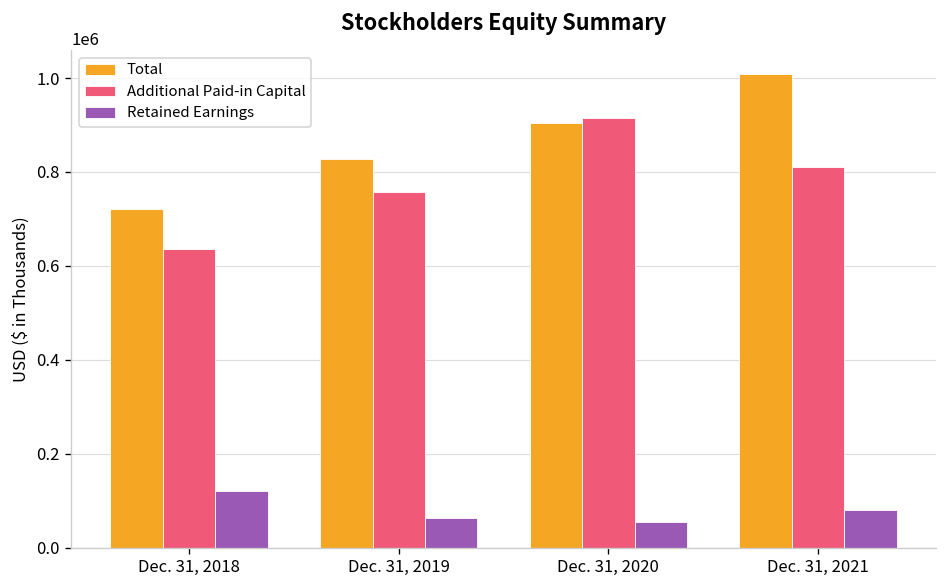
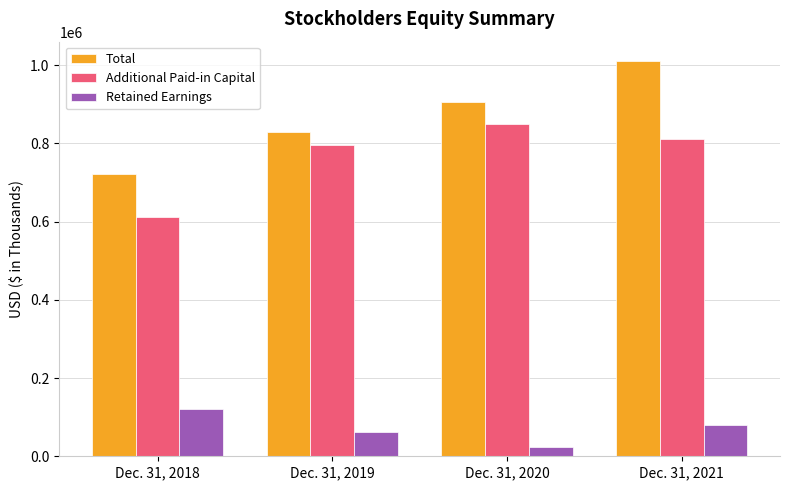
  {
    "Total": {
      "Dec. 31, 2018": 720000,
      "Dec. 31, 2019": 830000,
      "Dec. 31, 2020": 910000,
      "Dec. 31, 2021": 1010000
    },
    "Additional Paid-in Capital": {
-     "Dec. 31, 2018": 640000,
-     "Dec. 31, 2019": 760000,
-     "Dec. 31, 2020": 920000,
+     "Dec. 31, 2018": 610000,
+     "Dec. 31, 2019": 800000,
+     "Dec. 31, 2020": 850000,
      "Dec. 31, 2021": 810000
    },
    "Retained Earnings": {
      "Dec. 31, 2018": 120000,
      "Dec. 31, 2019": 60000,
-     "Dec. 31, 2020": 50000,
+     "Dec. 31, 2020": 20000,
      "Dec. 31, 2021": 80000
    }
  }
